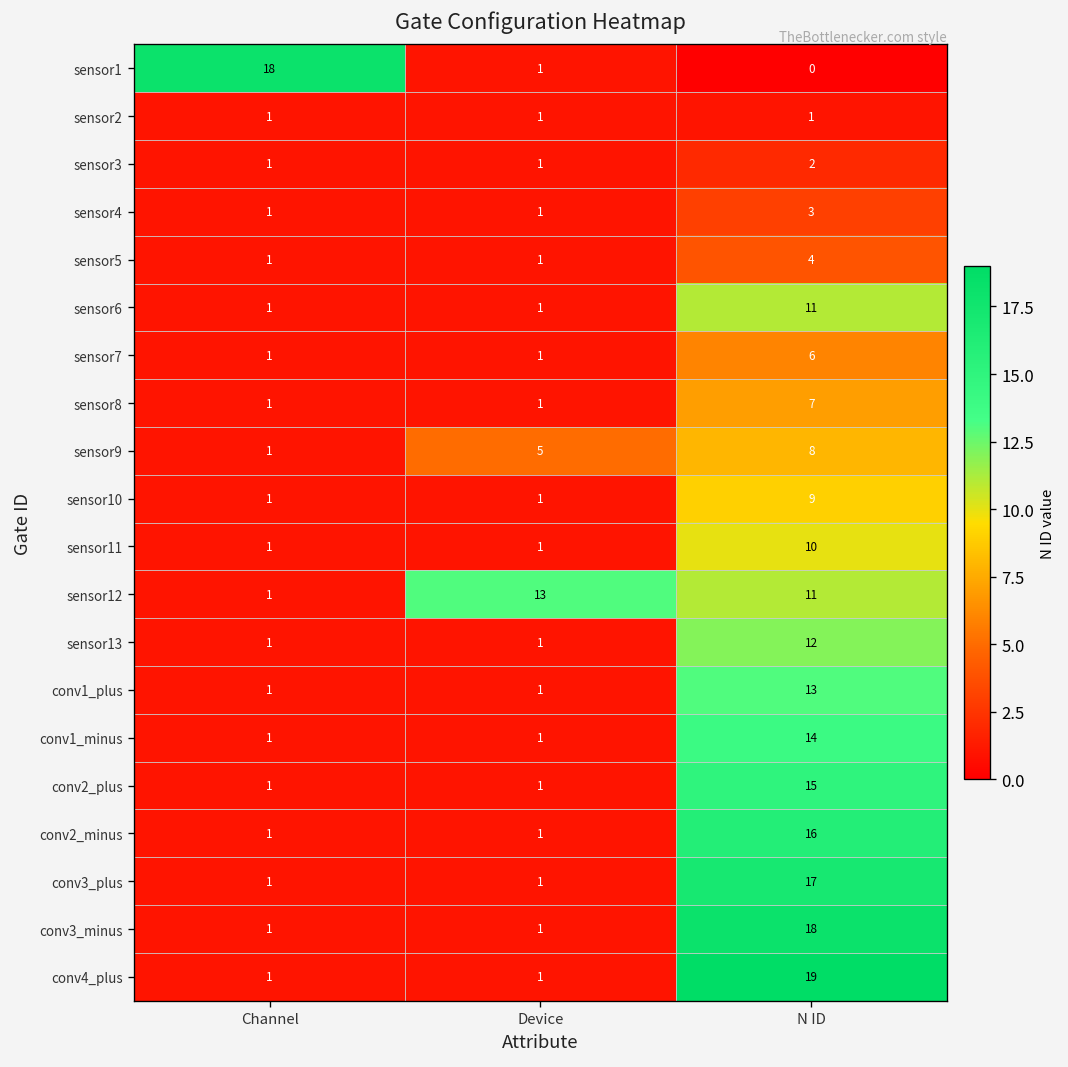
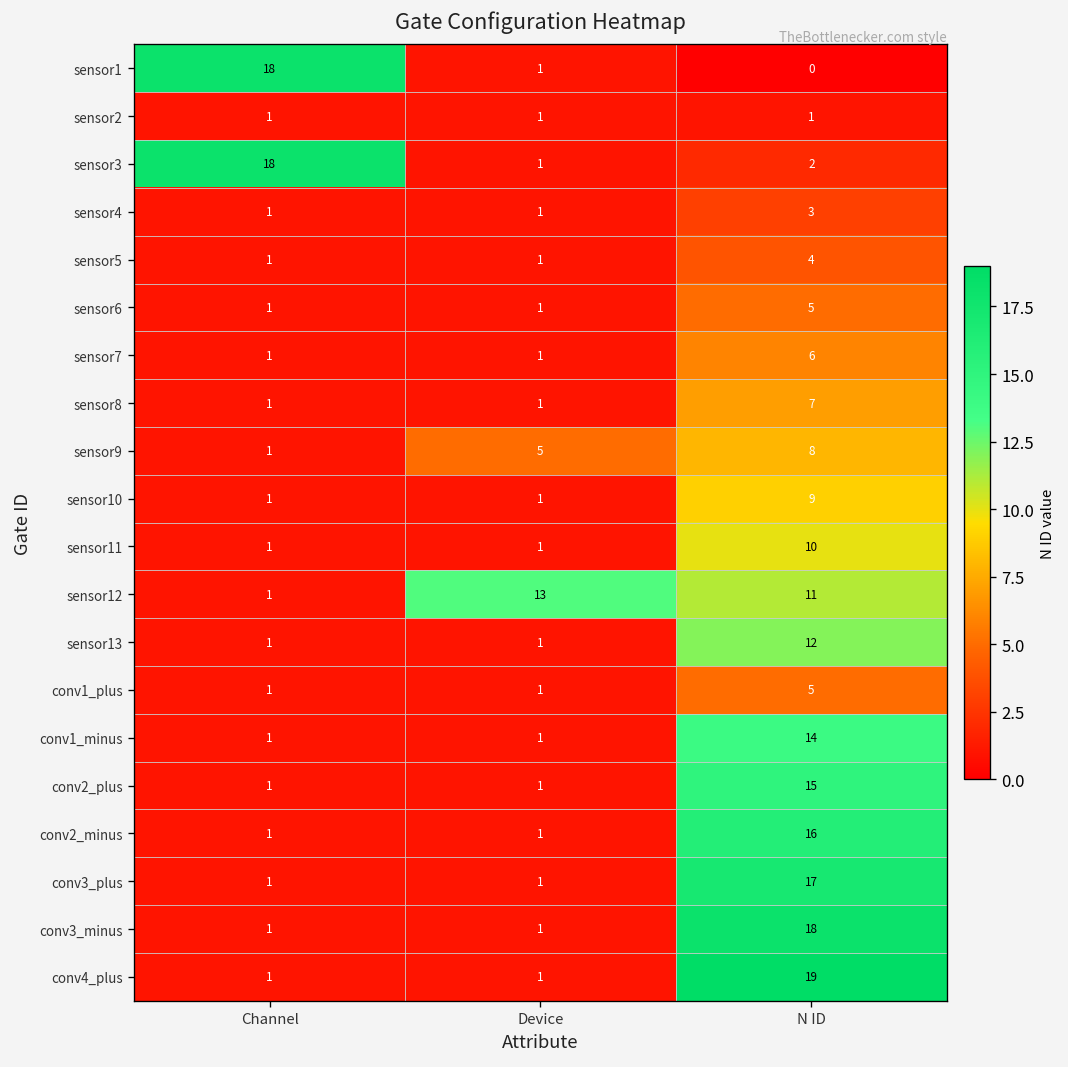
  {
    "sensor1": {
      "Channel": 18,
      "Device": 1,
      "N ID": 0
    },
    "sensor2": {
      "Channel": 1,
      "Device": 1,
      "N ID": 1
    },
    "sensor3": {
-     "Channel": 1,
+     "Channel": 18,
      "Device": 1,
      "N ID": 2
    },
    "sensor4": {
      "Channel": 1,
      "Device": 1,
      "N ID": 3
    },
    "sensor5": {
      "Channel": 1,
      "Device": 1,
      "N ID": 4
    },
    "sensor6": {
      "Channel": 1,
      "Device": 1,
-     "N ID": 11
+     "N ID": 5
    },
    "sensor7": {
      "Channel": 1,
      "Device": 1,
      "N ID": 6
    },
    "sensor8": {
      "Channel": 1,
      "Device": 1,
      "N ID": 7
    },
    "sensor9": {
      "Channel": 1,
      "Device": 5,
      "N ID": 8
    },
    "sensor10": {
      "Channel": 1,
      "Device": 1,
      "N ID": 9
    },
    "sensor11": {
      "Channel": 1,
      "Device": 1,
      "N ID": 10
    },
    "sensor12": {
      "Channel": 1,
      "Device": 13,
      "N ID": 11
    },
    "sensor13": {
      "Channel": 1,
      "Device": 1,
      "N ID": 12
    },
    "conv1_plus": {
      "Channel": 1,
      "Device": 1,
-     "N ID": 13
+     "N ID": 5
    },
    "conv1_minus": {
      "Channel": 1,
      "Device": 1,
      "N ID": 14
    },
    "conv2_plus": {
      "Channel": 1,
      "Device": 1,
      "N ID": 15
    },
    "conv2_minus": {
      "Channel": 1,
      "Device": 1,
      "N ID": 16
    },
    "conv3_plus": {
      "Channel": 1,
      "Device": 1,
      "N ID": 17
    },
    "conv3_minus": {
      "Channel": 1,
      "Device": 1,
      "N ID": 18
    },
    "conv4_plus": {
      "Channel": 1,
      "Device": 1,
      "N ID": 19
    }
  }
